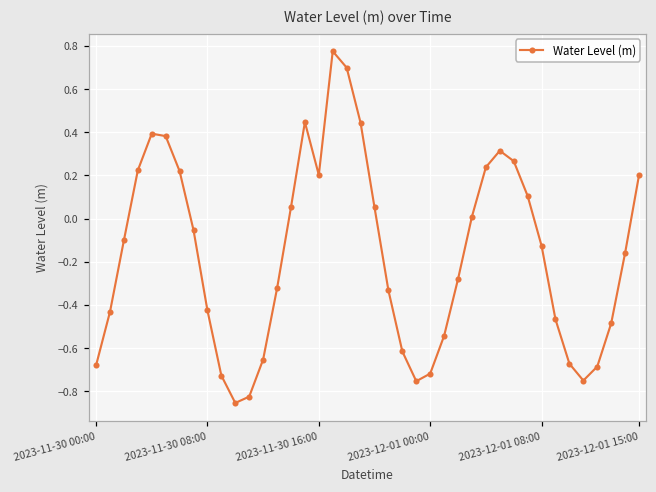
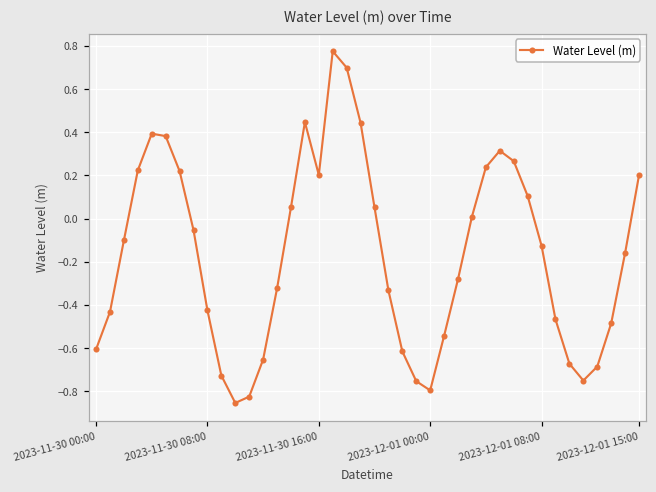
  {
-   "2023-11-30 00:00": -0.68,
+   "2023-11-30 00:00": -0.61,
    "2023-11-30 08:00": -0.43,
    "2023-11-30 16:00": 0.20,
-   "2023-12-01 00:00": -0.72,
+   "2023-12-01 00:00": -0.80,
    "2023-12-01 08:00": -0.13,
    "2023-12-01 15:00": 0.20
  }
